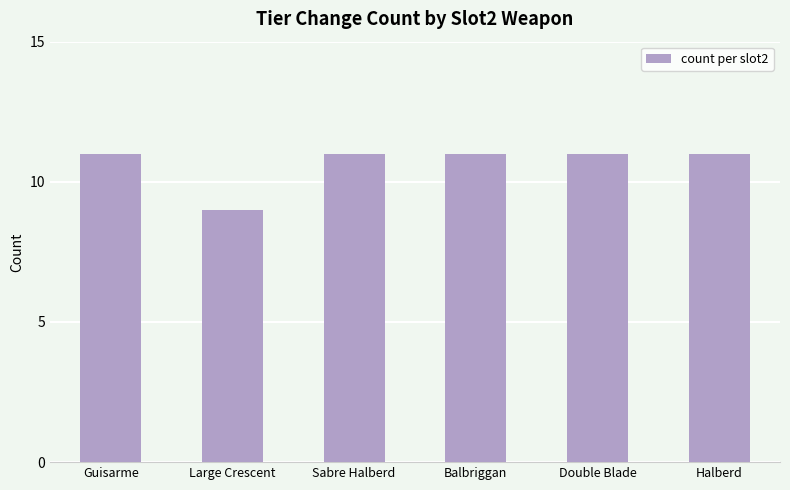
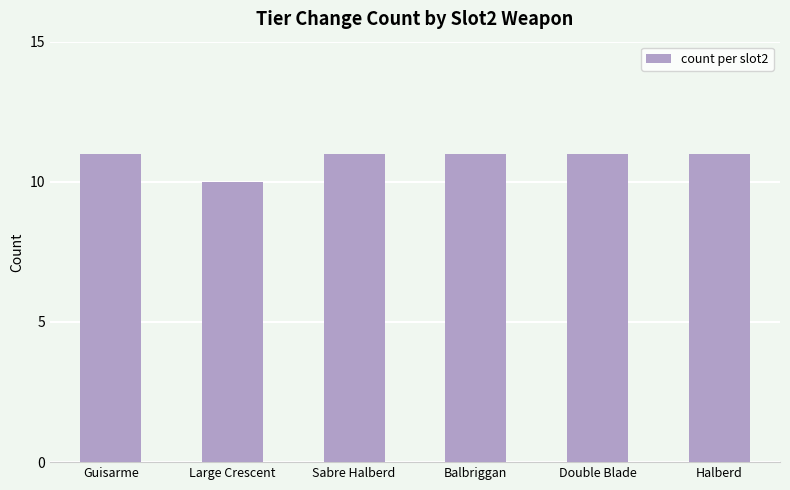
  {
    "Guisarme": 11,
-   "Large Crescent": 9,
+   "Large Crescent": 10,
    "Sabre Halberd": 11,
    "Balbriggan": 11,
    "Double Blade": 11,
    "Halberd": 11
  }
